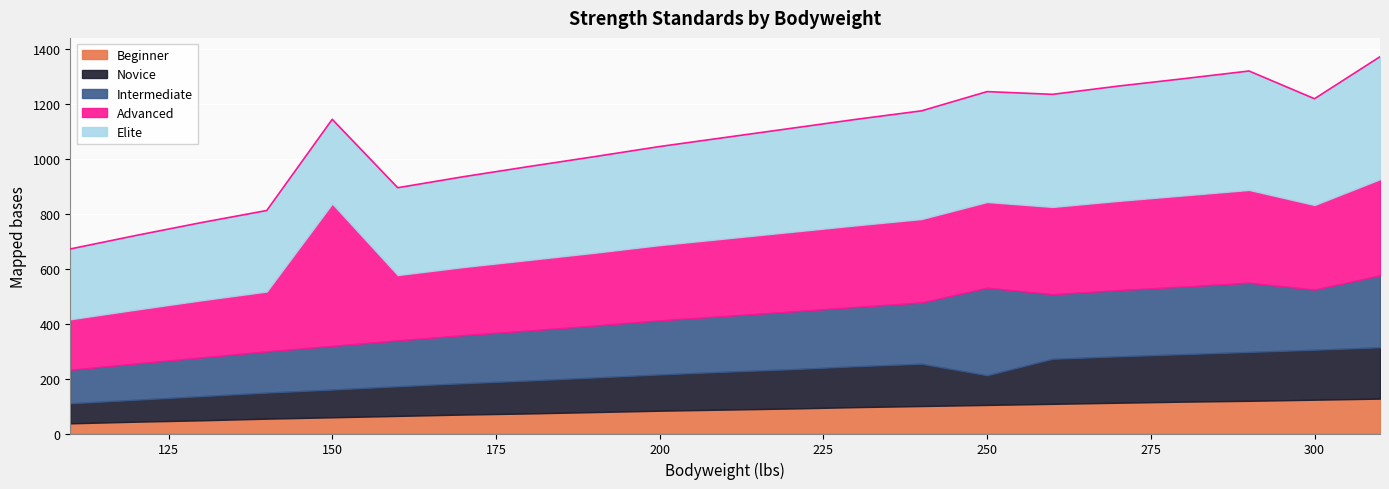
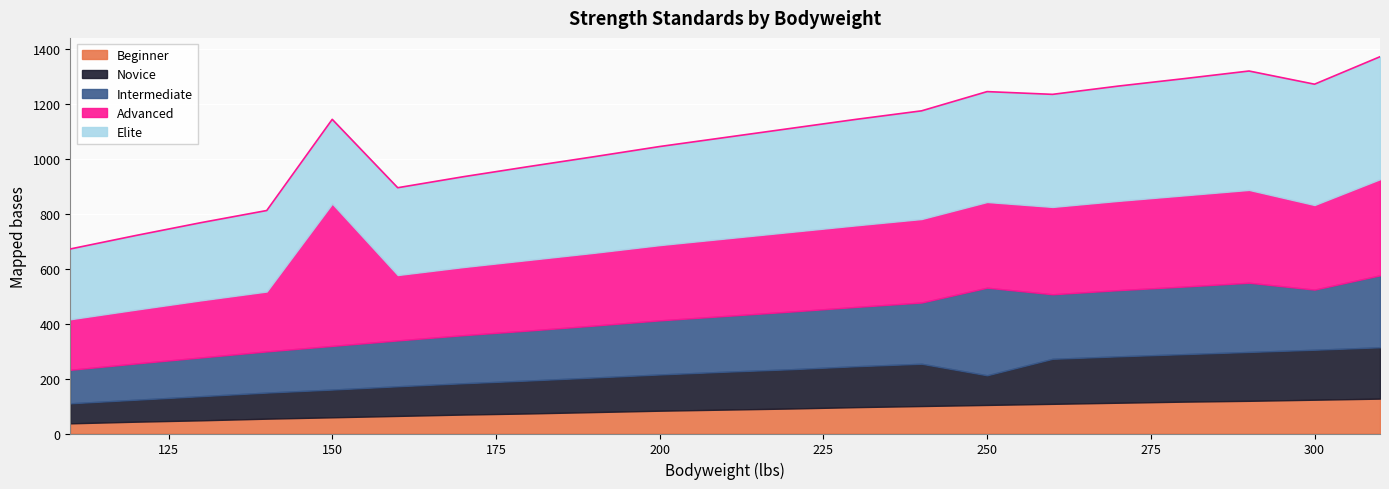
  {
    "Beginner": {
      "150": 60,
      "200": 80,
      "250": 100,
      "300": 120
    },
    "Novice": {
      "150": 100,
      "200": 130,
      "250": 110,
      "300": 180
    },
    "Intermediate": {
      "150": 160,
      "200": 200,
      "250": 320,
      "300": 220
    },
    "Advanced": {
      "150": 520,
      "200": 270,
      "250": 310,
      "300": 310
    },
    "Elite": {
      "150": 310,
      "200": 360,
      "250": 400,
-     "300": 390
+     "300": 440
    }
  }
